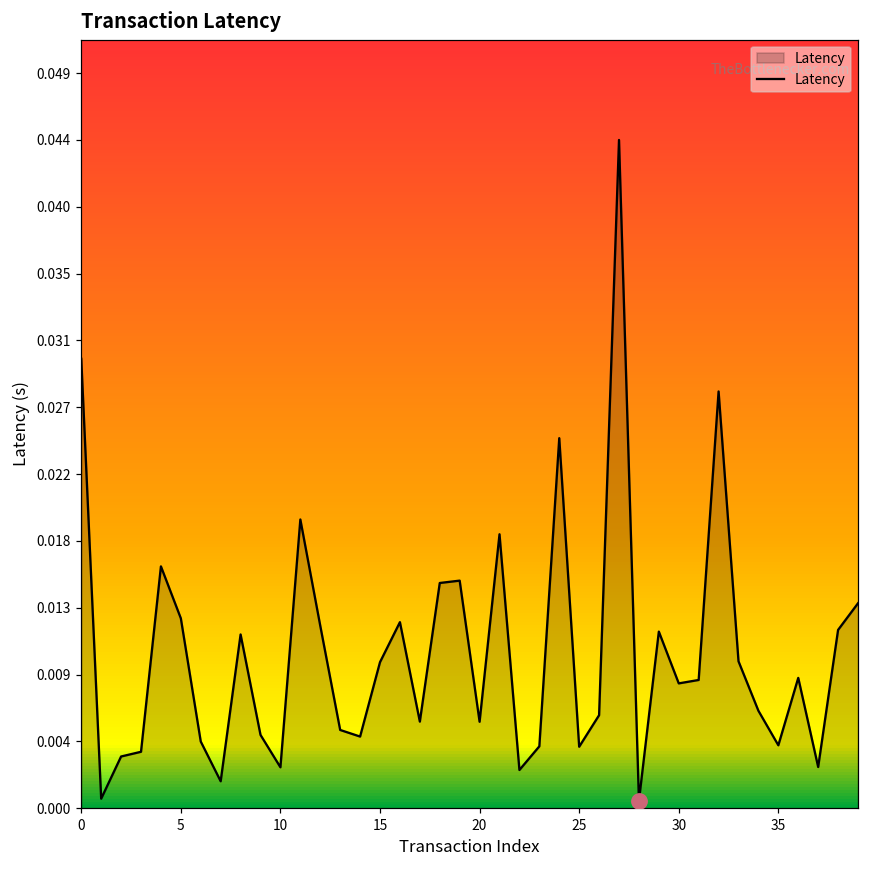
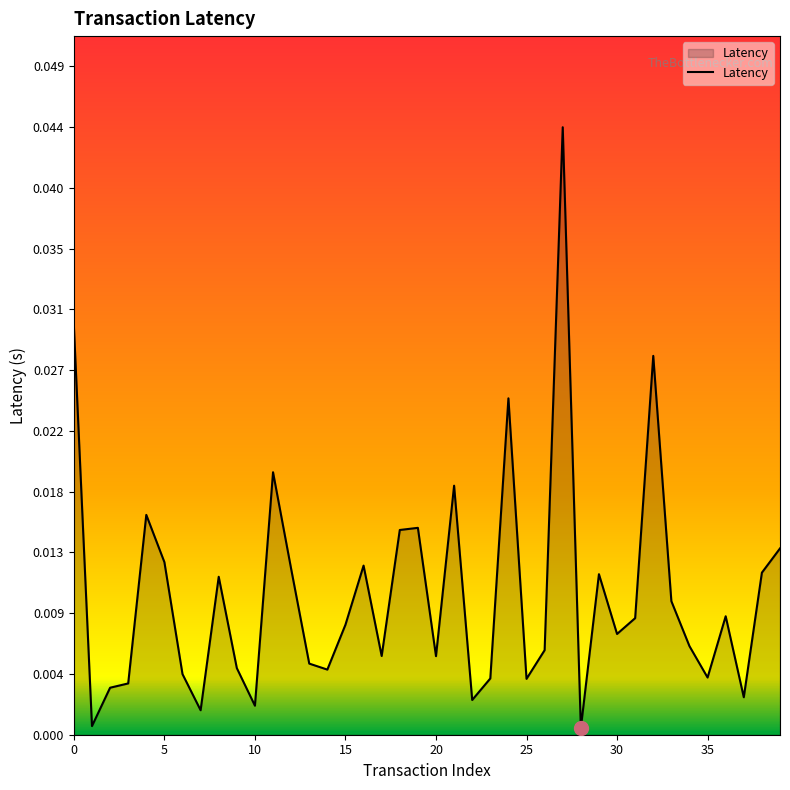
  {
    "Latency": {
      "0": 0.0298,
      "5": 0.0126,
-     "10": 0.0027,
-     "15": 0.0097,
+     "10": 0.0021,
+     "15": 0.0080,
      "20": 0.0057,
      "25": 0.0041,
-     "30": 0.0083,
+     "30": 0.0073,
      "35": 0.0042
    }
  }
